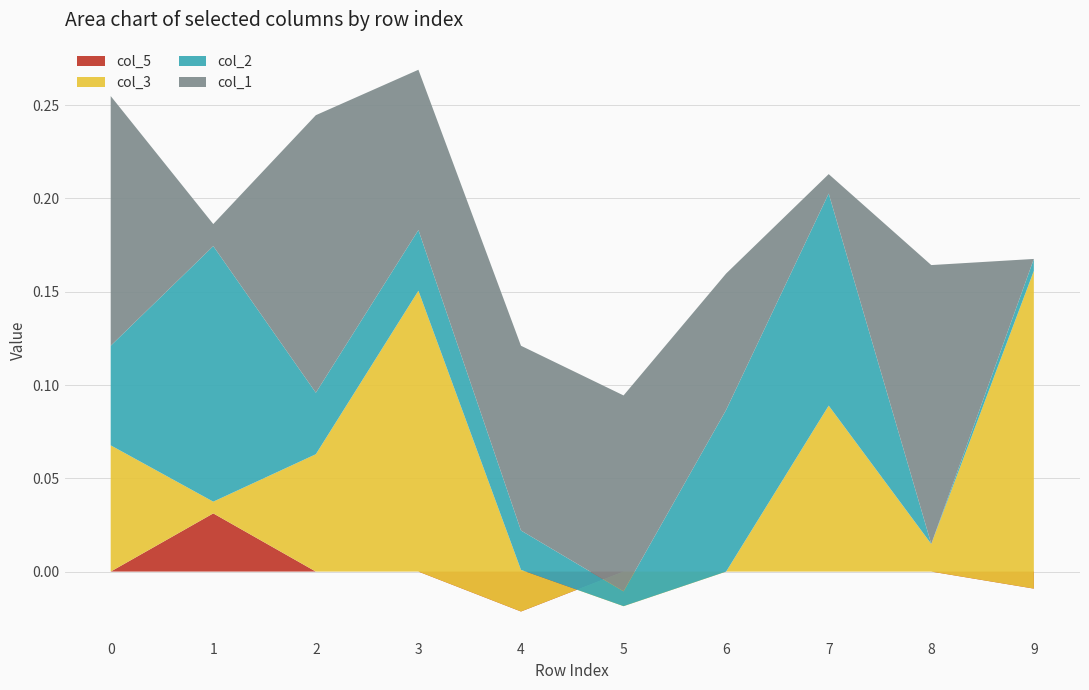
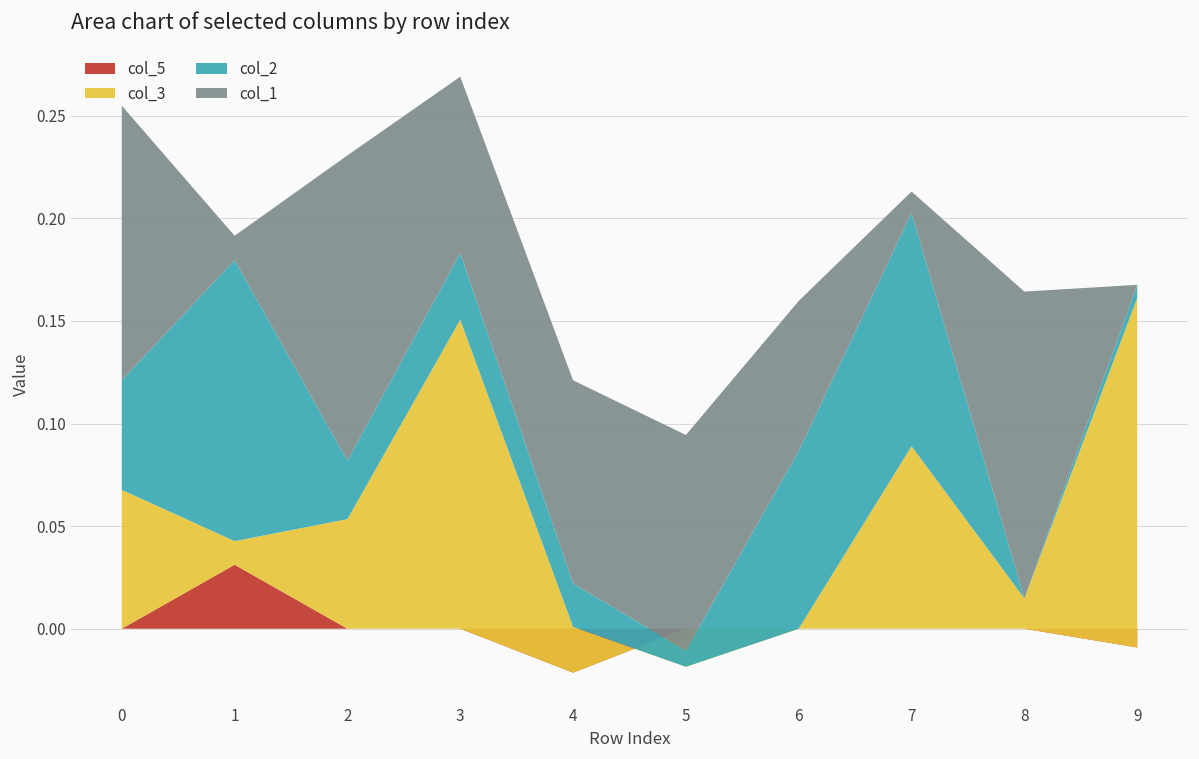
  {
    "col_3": {
      "0": 0.068,
-     "1": 0.006,
-     "2": 0.063,
+     "1": 0.011,
+     "2": 0.053,
      "3": 0.151,
      "7": 0.089
    },
    "col_2": {
      "0": 0.053,
      "1": 0.137,
-     "2": 0.033,
+     "2": 0.028,
      "3": 0.033,
      "4": 0.021,
      "6": 0.087,
      "7": 0.114
    },
    "col_1": {
      "0": 0.134,
      "1": 0.012,
      "2": 0.149,
      "3": 0.086,
      "4": 0.099,
      "5": 0.105,
      "6": 0.073,
      "7": 0.010,
      "8": 0.149
    }
  }
